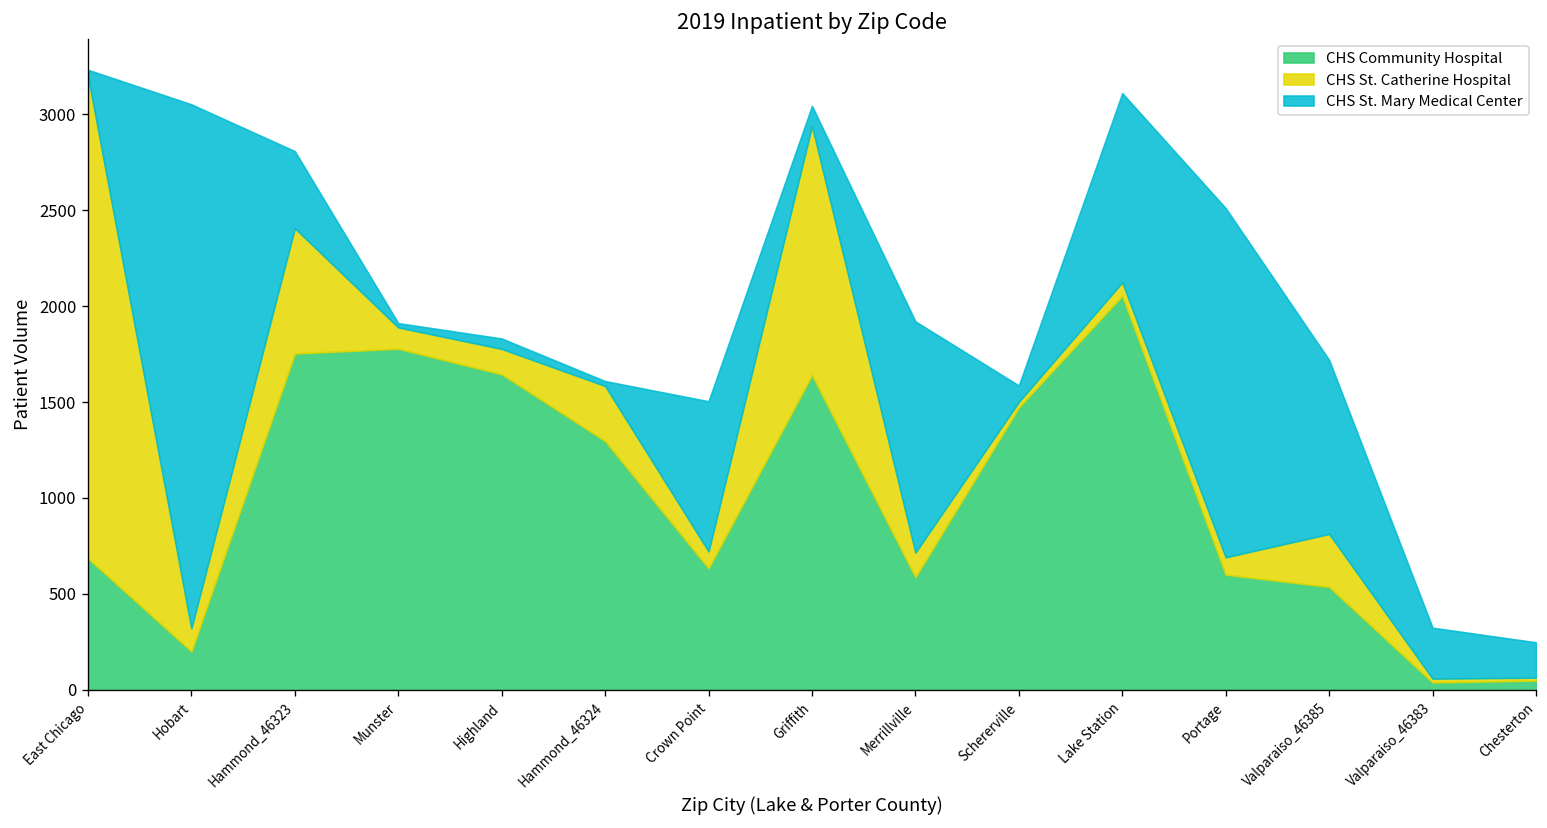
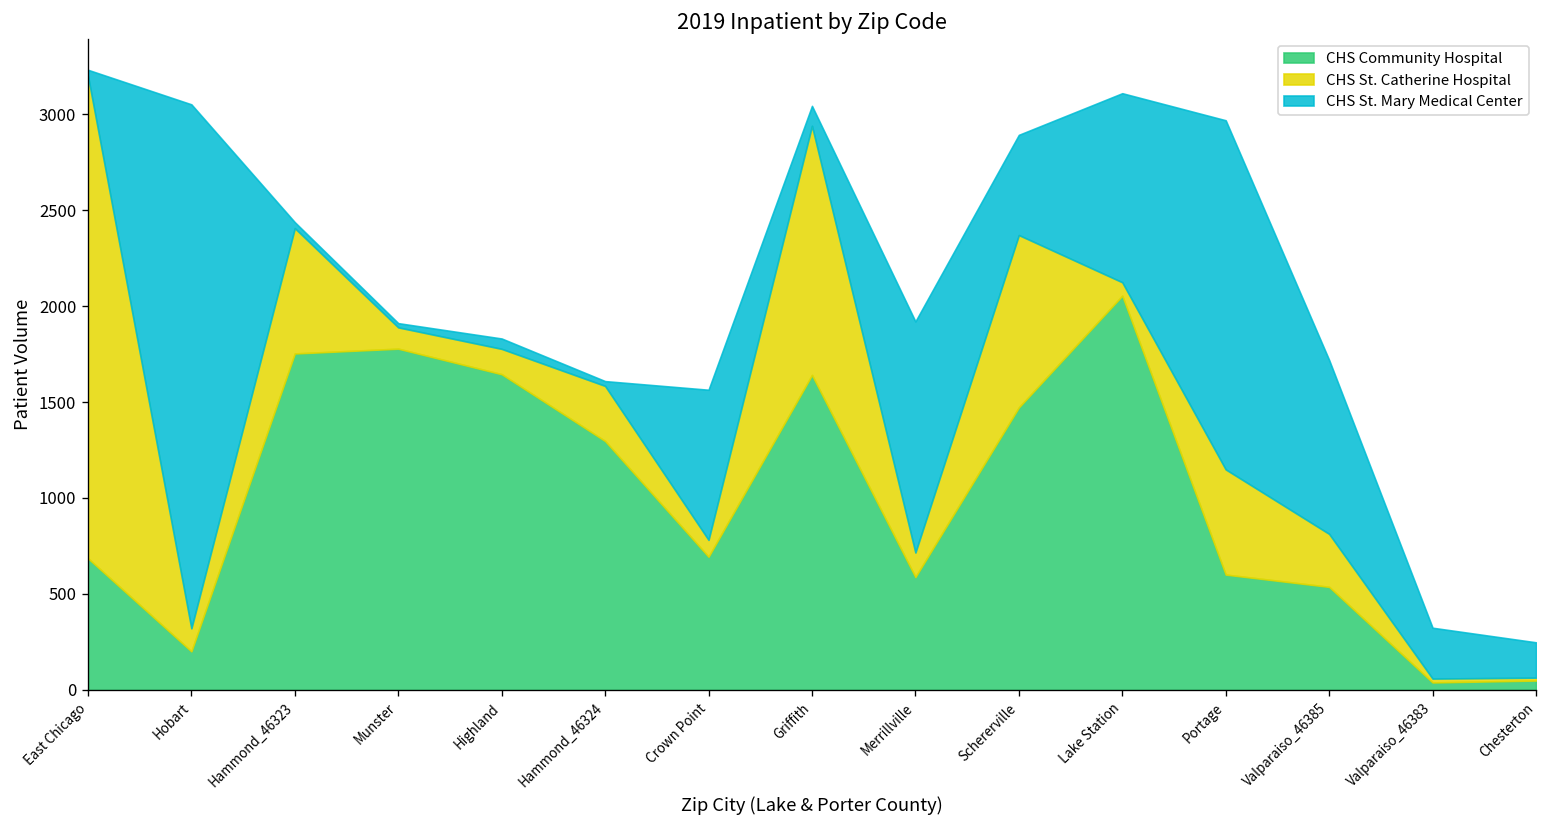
  {
    "CHS Community Hospital": {
      "East Chicago": 690,
      "Hobart": 200,
      "Hammond_46323": 1750,
      "Munster": 1780,
      "Highland": 1650,
      "Hammond_46324": 1300,
-     "Crown Point": 630,
+     "Crown Point": 690,
      "Griffith": 1640,
      "Merrillville": 590,
      "Schererville": 1470,
      "Lake Station": 2050,
      "Portage": 600,
      "Valparaiso_46385": 540,
      "Valparaiso_46383": 40
    },
    "CHS St. Catherine Hospital": {
      "East Chicago": 2510,
      "Hobart": 120,
      "Hammond_46323": 650,
      "Munster": 110,
      "Highland": 130,
      "Hammond_46324": 290,
      "Crown Point": 90,
      "Griffith": 1300,
      "Merrillville": 130,
-     "Schererville": 30,
+     "Schererville": 900,
      "Lake Station": 70,
-     "Portage": 90,
+     "Portage": 550,
      "Valparaiso_46385": 280,
      "Valparaiso_46383": 20
    },
    "CHS St. Mary Medical Center": {
      "East Chicago": 30,
      "Hobart": 2730,
-     "Hammond_46323": 400,
+     "Hammond_46323": 30,
      "Munster": 20,
      "Highland": 50,
      "Hammond_46324": 30,
      "Crown Point": 780,
      "Griffith": 100,
      "Merrillville": 1200,
-     "Schererville": 90,
+     "Schererville": 520,
      "Lake Station": 990,
      "Portage": 1820,
      "Valparaiso_46385": 910,
      "Valparaiso_46383": 270,
      "Chesterton": 180
    }
  }
